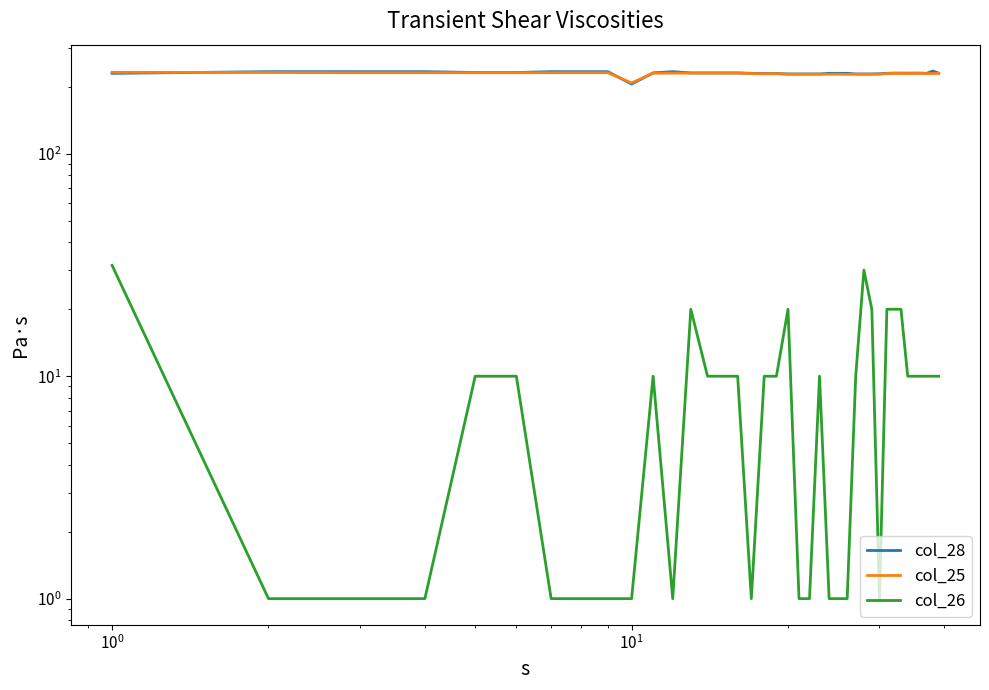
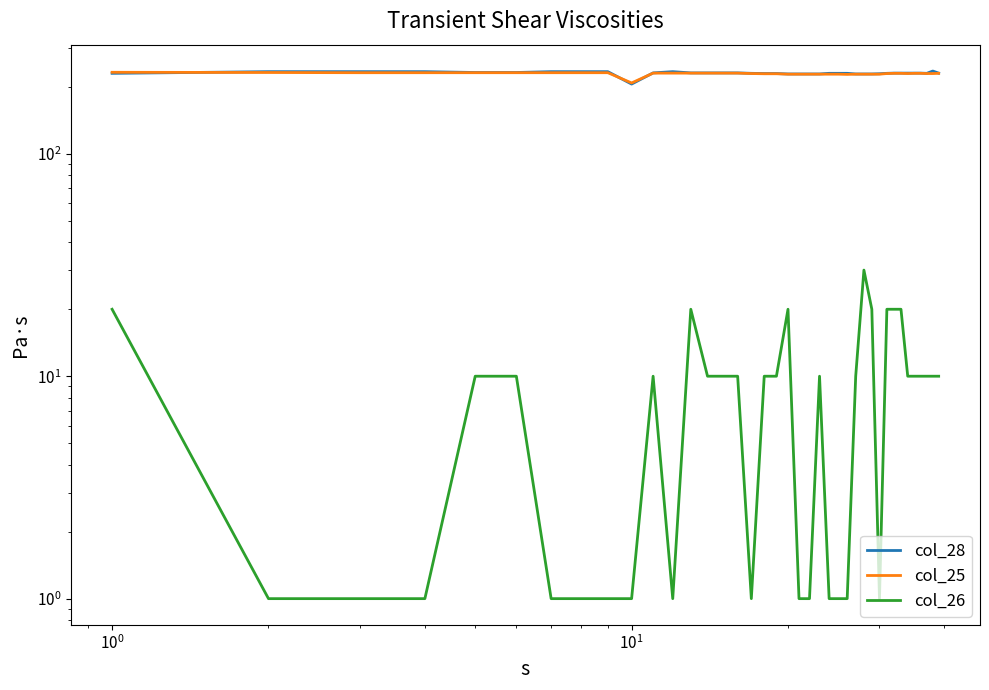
  {
    "col_26": {
-     "10^0": 32,
+     "10^0": 20,
      "10^1": 1
    }
  }
